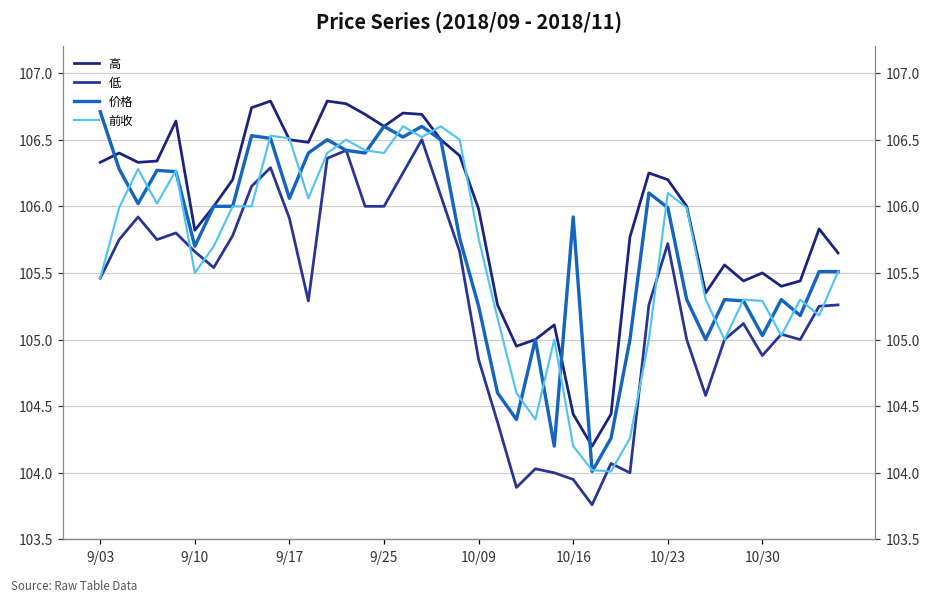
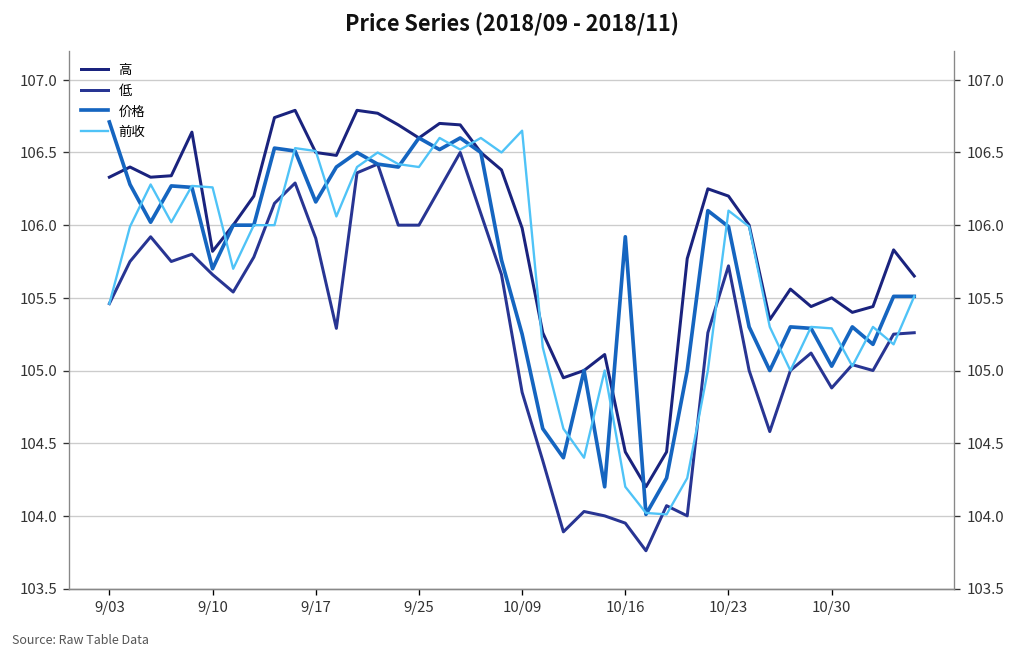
  {
    "价格": {
      "9/03": 106.71,
      "9/10": 105.70,
-     "9/17": 106.06,
+     "9/17": 106.16,
      "10/09": 105.25,
      "10/16": 105.92,
      "10/23": 105.99,
      "10/30": 105.03
    },
    "前收": {
-     "9/10": 105.50,
+     "9/10": 106.26,
      "9/25": 106.40,
-     "10/09": 105.76,
+     "10/09": 106.65,
      "10/16": 104.20,
      "10/23": 106.10,
      "10/30": 105.29
    }
  }
